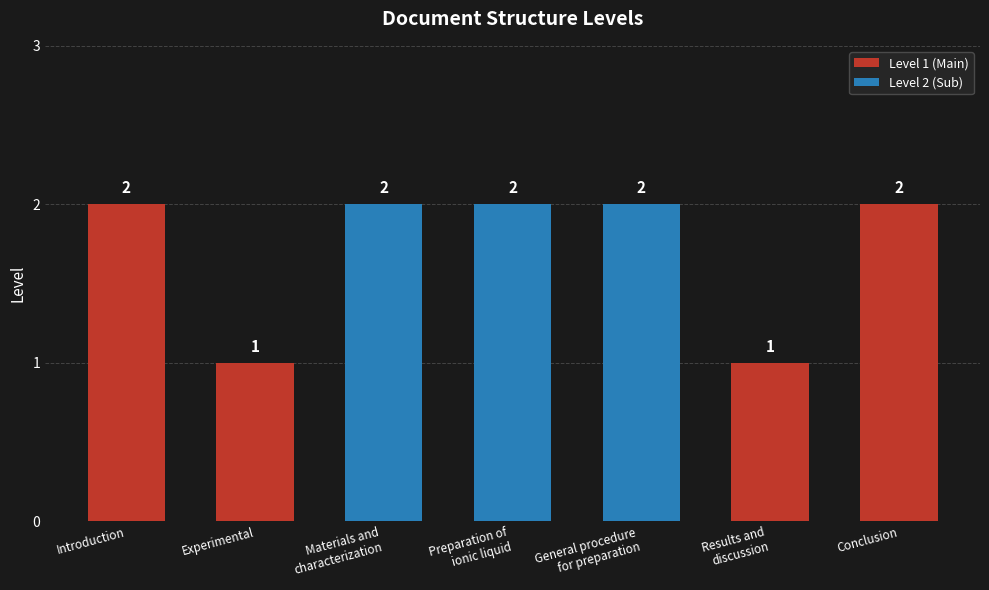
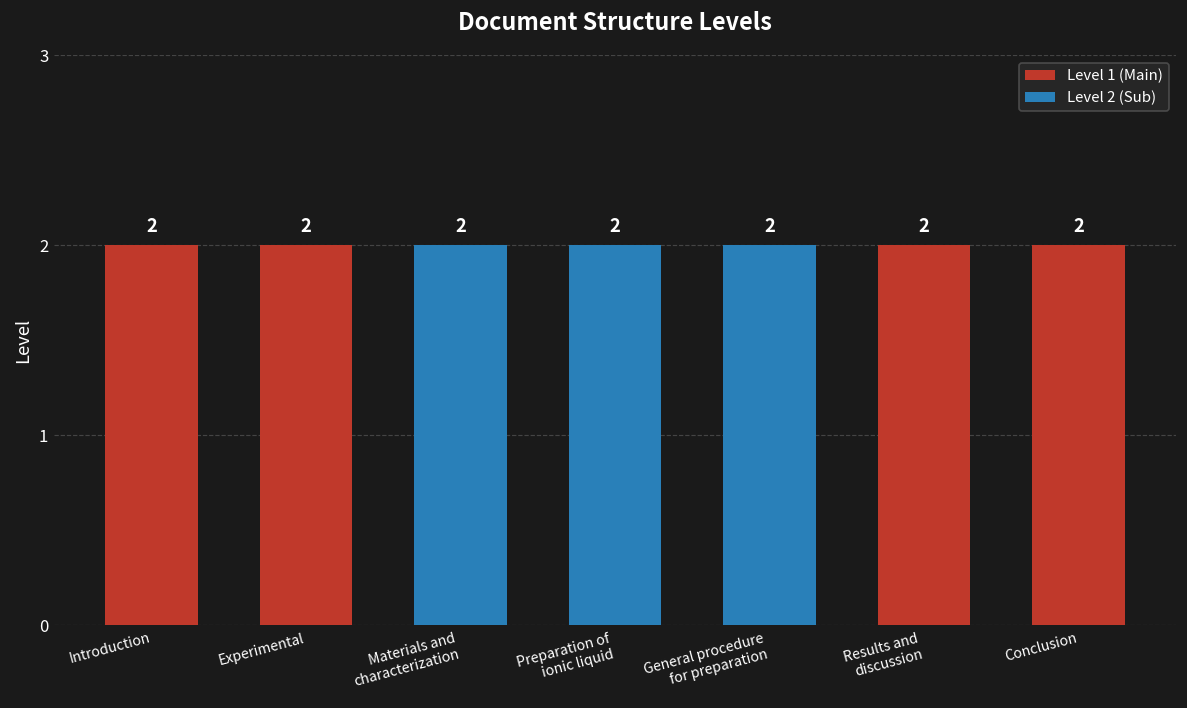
  {
    "Introduction": 2,
-   "Experimental": 1,
+   "Experimental": 2,
    "Materials and characterization": 2,
    "Preparation of ionic liquid": 2,
    "General procedure for preparation": 2,
-   "Results and discussion": 1,
+   "Results and discussion": 2,
    "Conclusion": 2
  }
